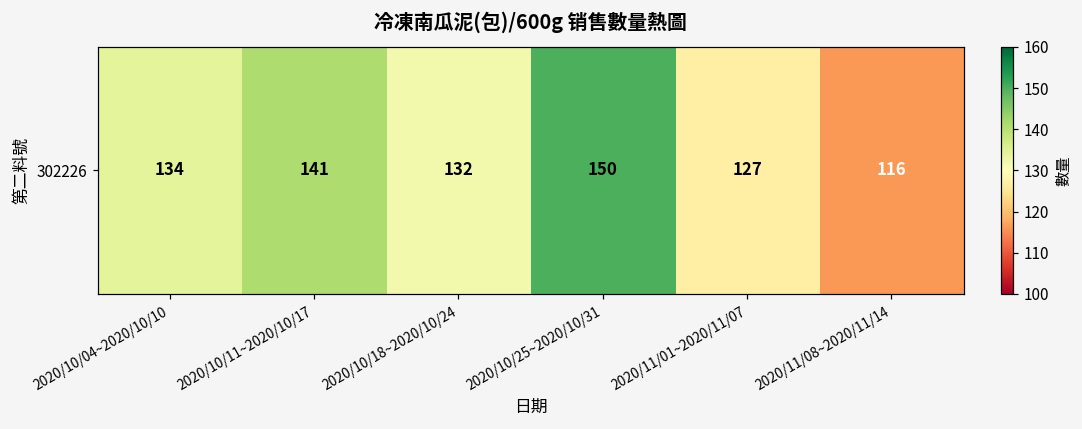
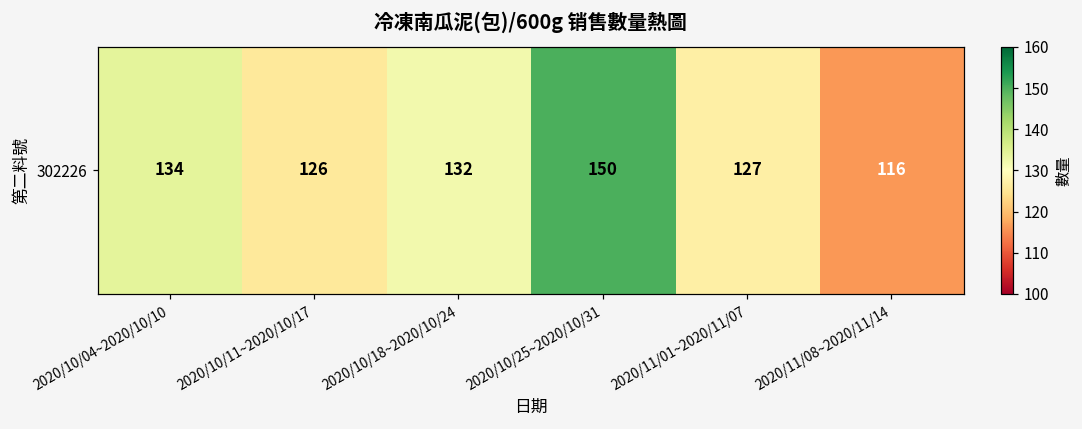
  {
    "302226": {
      "2020/10/04~2020/10/10": 134,
-     "2020/10/11~2020/10/17": 141,
+     "2020/10/11~2020/10/17": 126,
      "2020/10/18~2020/10/24": 132,
      "2020/10/25~2020/10/31": 150,
      "2020/11/01~2020/11/07": 127,
      "2020/11/08~2020/11/14": 116
    }
  }
